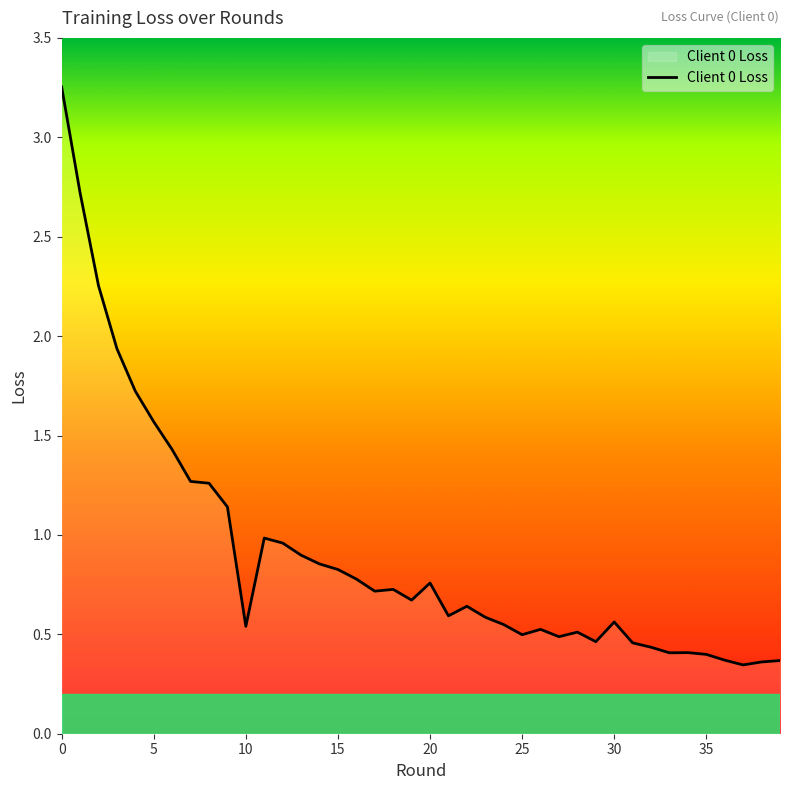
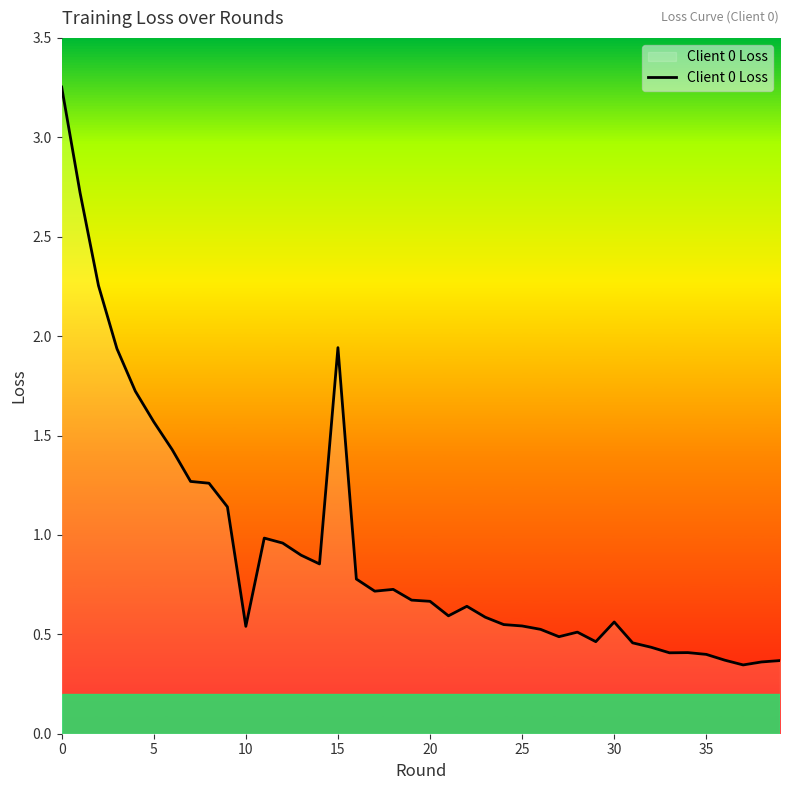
  {
    "0": 3.25,
    "5": 1.57,
    "10": 0.54,
-   "15": 0.83,
-   "20": 0.76,
-   "25": 0.50,
+   "15": 1.94,
+   "20": 0.67,
+   "25": 0.54,
    "30": 0.56,
    "35": 0.40
  }
